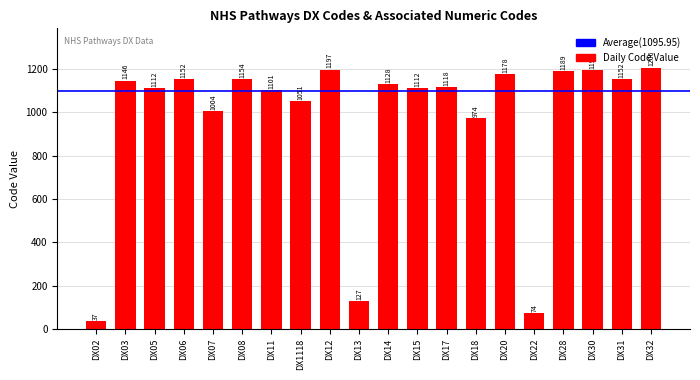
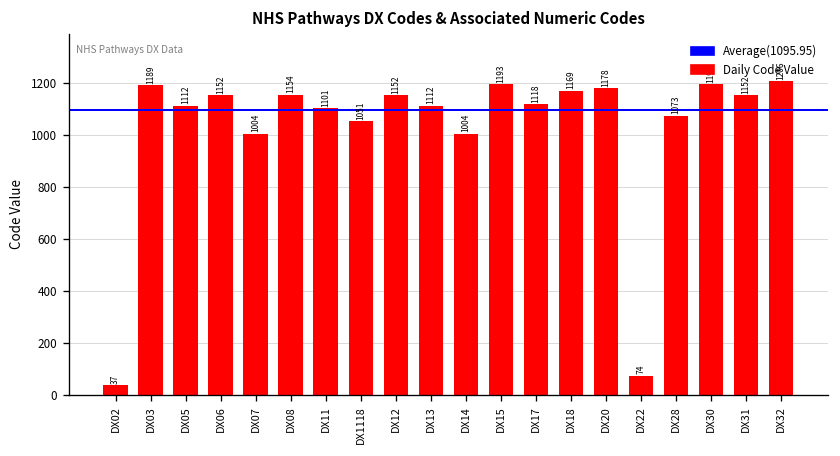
  {
    "DX02": 37,
-   "DX03": 1146,
+   "DX03": 1189,
    "DX05": 1112,
    "DX06": 1152,
    "DX07": 1004,
    "DX08": 1154,
    "DX11": 1101,
    "DX1118": 1051,
-   "DX12": 1197,
-   "DX13": 127,
-   "DX14": 1128,
-   "DX15": 1112,
+   "DX12": 1152,
+   "DX13": 1112,
+   "DX14": 1004,
+   "DX15": 1193,
    "DX17": 1118,
-   "DX18": 974,
+   "DX18": 1169,
    "DX20": 1178,
    "DX22": 74,
-   "DX28": 1189,
+   "DX28": 1073,
    "DX30": 1194,
    "DX31": 1152,
    "DX32": 1206
  }
